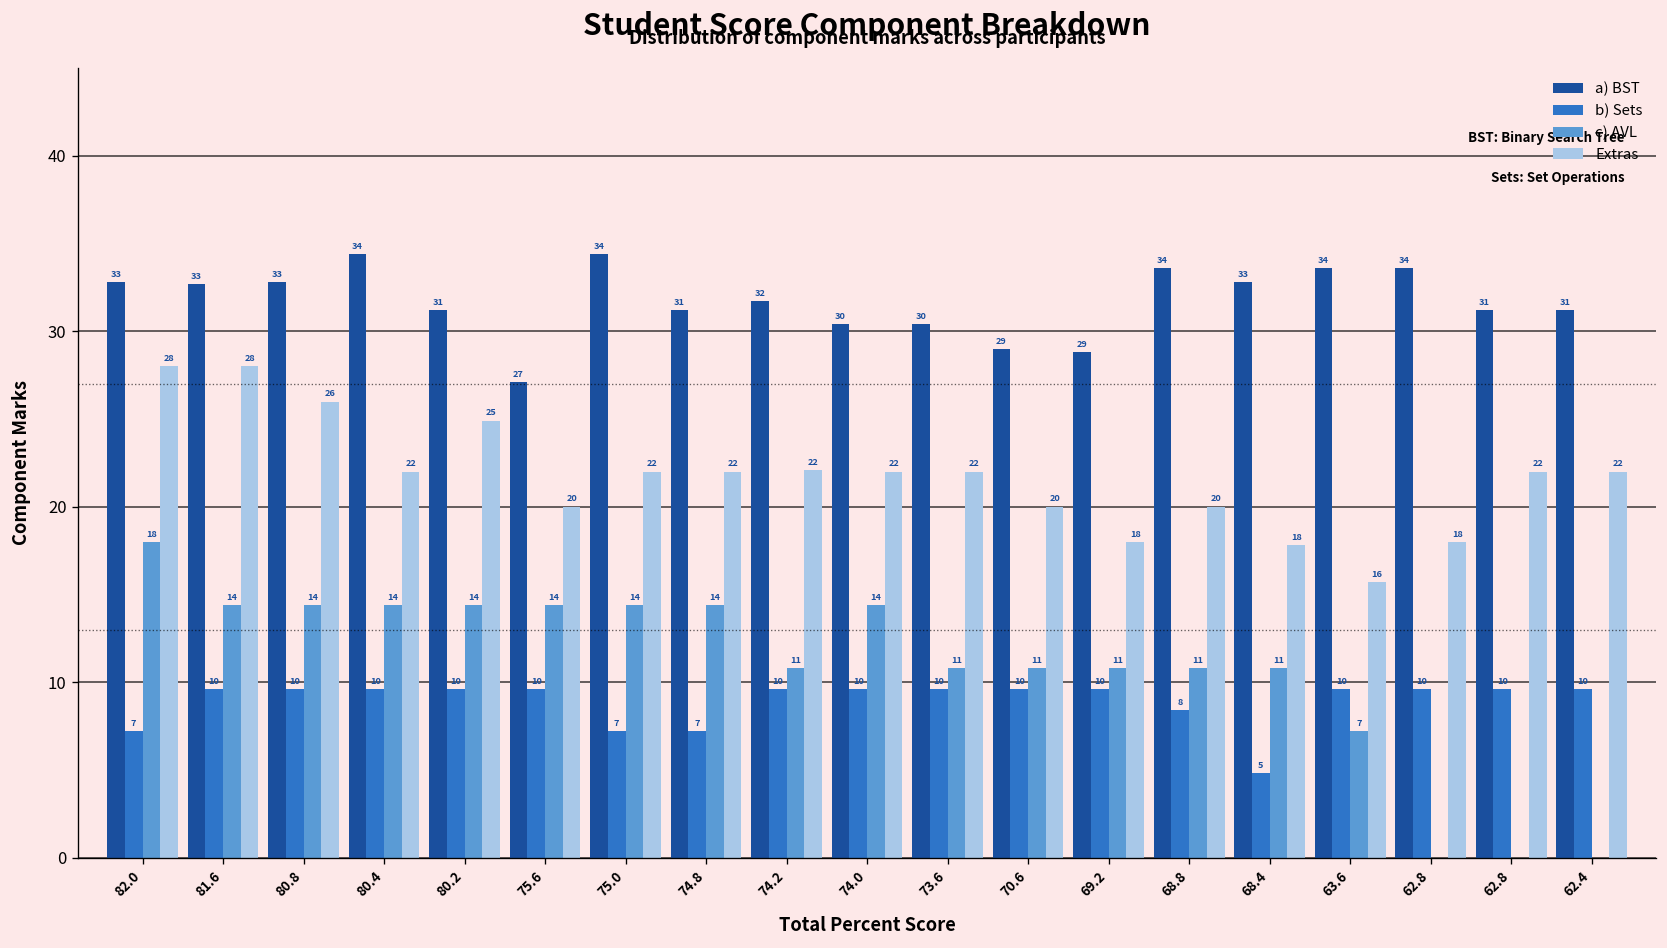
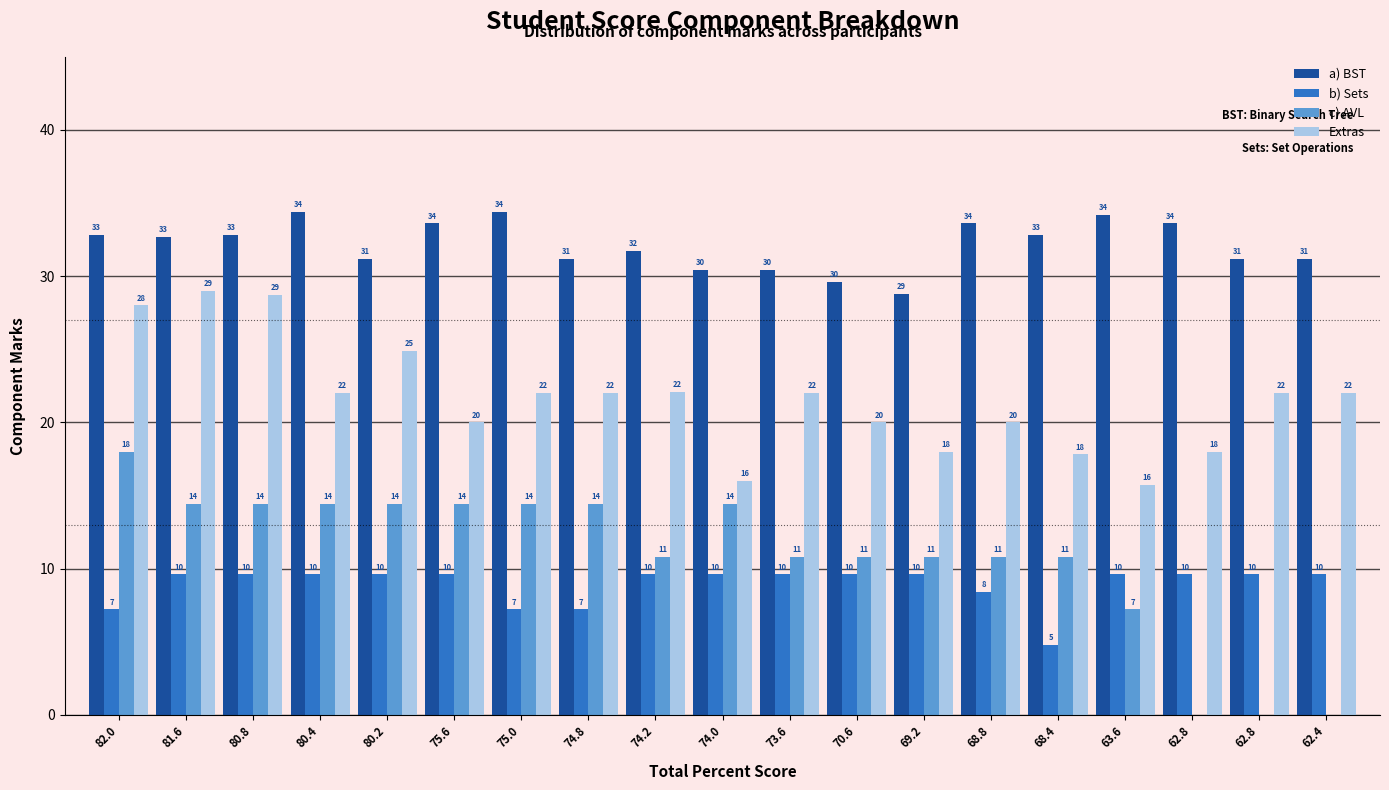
  {
    "a) BST": {
      "82.0": 33,
      "81.6": 33,
      "80.8": 33,
      "80.4": 34,
      "80.2": 31,
-     "75.6": 27,
+     "75.6": 34,
      "75.0": 34,
      "74.8": 31,
      "74.2": 32,
      "74.0": 30,
      "73.6": 30,
-     "70.6": 29,
+     "70.6": 30,
      "69.2": 29,
      "68.8": 34,
      "68.4": 33,
-     "63.6": 33.6,
+     "63.6": 34.2,
      "62.4": 31
    },
    "Extras": {
      "82.0": 28,
-     "81.6": 28,
-     "80.8": 26,
+     "81.6": 29,
+     "80.8": 29,
      "80.4": 22,
      "80.2": 25,
      "75.6": 20,
      "75.0": 22,
      "74.8": 22,
      "74.2": 22,
-     "74.0": 22,
+     "74.0": 16,
      "73.6": 22,
      "70.6": 20,
      "69.2": 18,
      "68.8": 20,
      "68.4": 18,
      "63.6": 16,
      "62.4": 22
    }
  }
